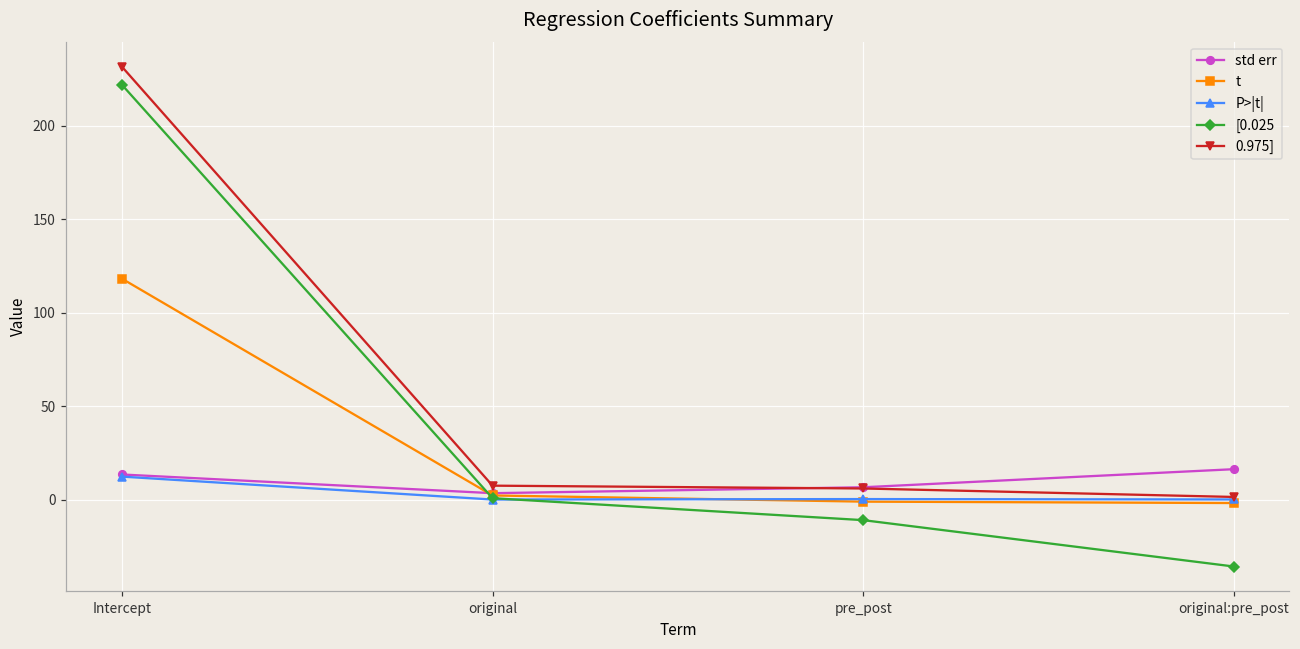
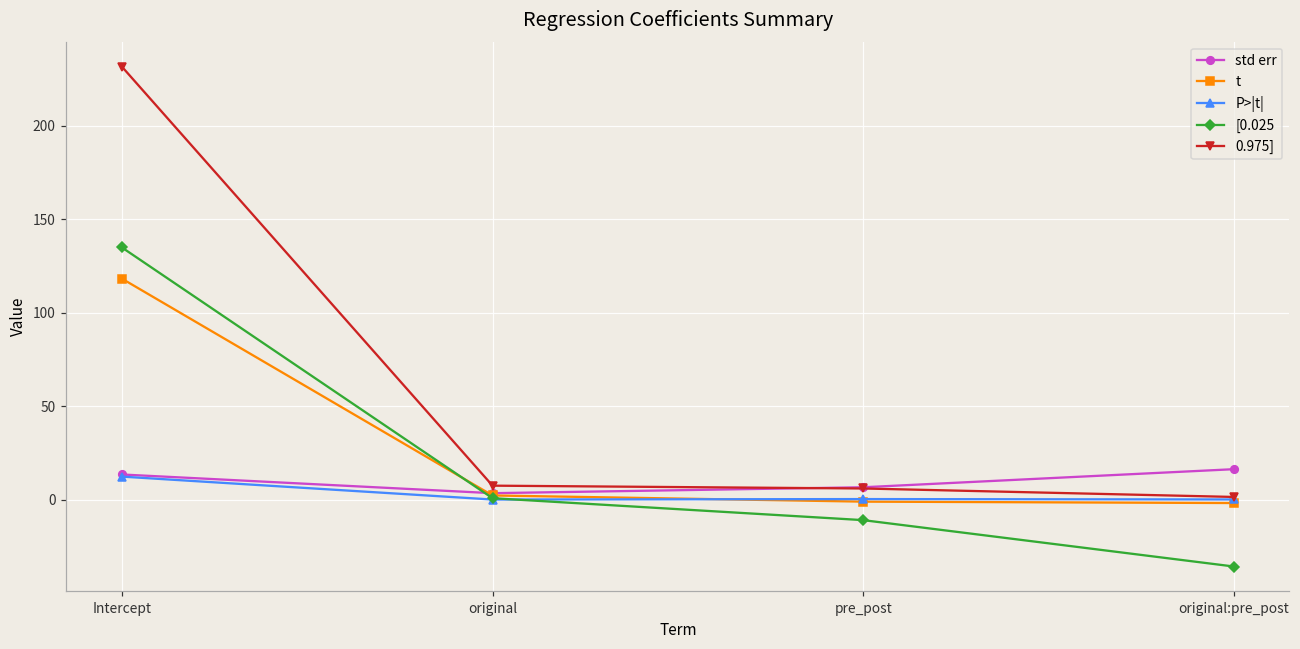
  {
    "std err": {
      "original:pre_post": 16
    },
    "t": {
      "Intercept": 118,
      "original:pre_post": -2
    },
    "[0.025": {
-     "Intercept": 222,
+     "Intercept": 135,
      "pre_post": -11,
      "original:pre_post": -36
    },
    "0.975]": {
      "Intercept": 232,
      "original": 7
    }
  }
